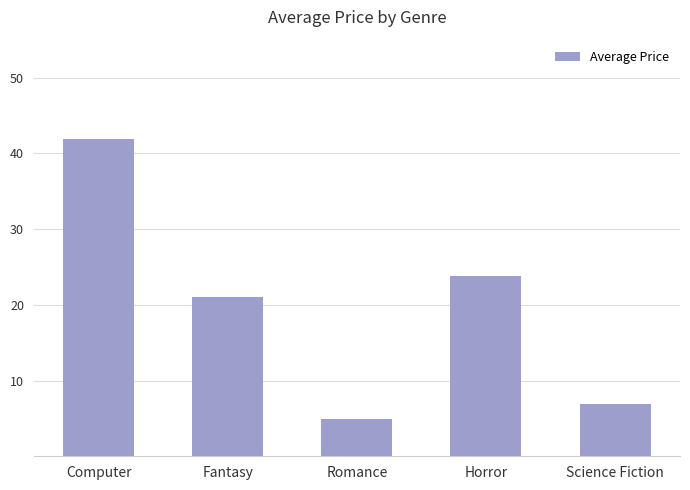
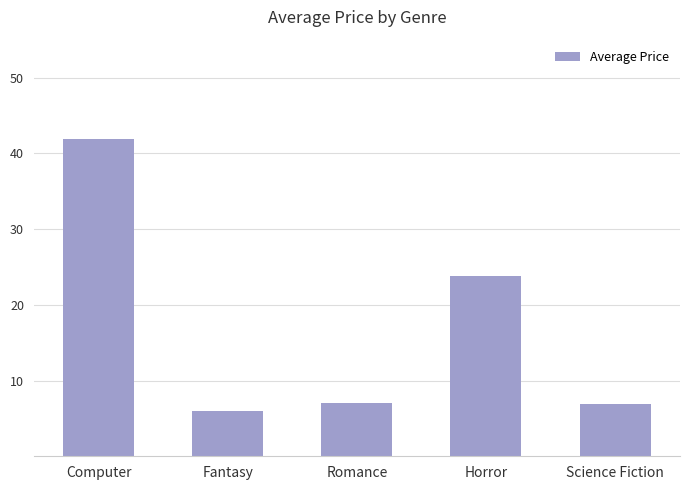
  {
    "Computer": 42,
-   "Fantasy": 21,
-   "Romance": 5,
+   "Fantasy": 6,
+   "Romance": 7,
    "Horror": 24,
    "Science Fiction": 7
  }
